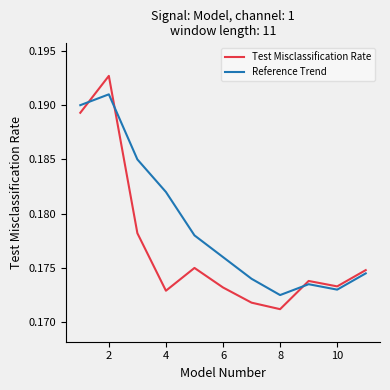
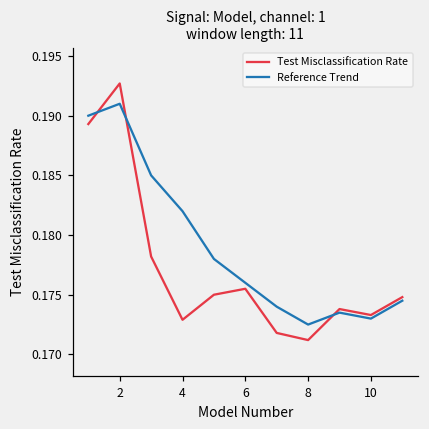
  {
    "Test Misclassification Rate": {
      "2": 0.1927,
      "4": 0.1729,
-     "6": 0.1732,
+     "6": 0.1755,
      "8": 0.1712,
      "10": 0.1733
    },
    "Reference Trend": {
      "2": 0.1910,
      "4": 0.1820,
      "6": 0.1760,
      "8": 0.1725,
      "10": 0.1730
    }
  }
